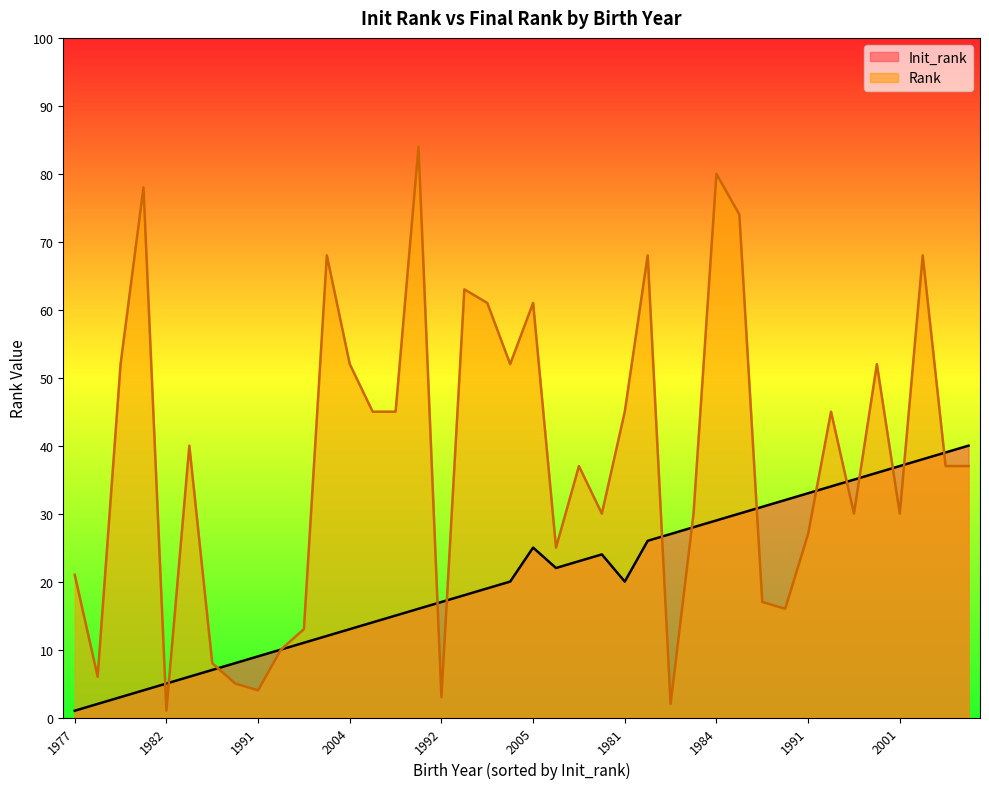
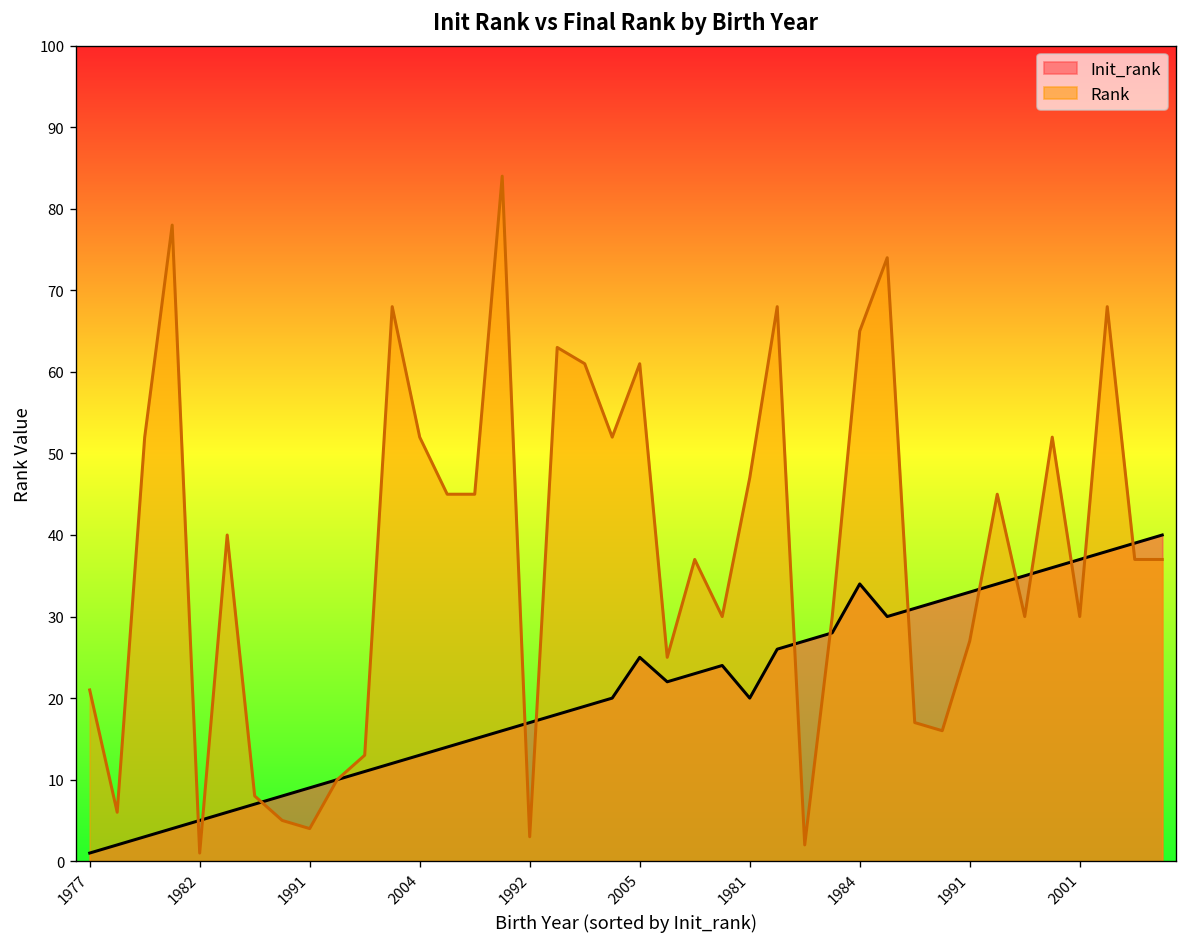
  {
    "Init_rank": {
      "1977": 1,
      "1992": 17,
      "2005": 25,
      "1981": 20,
-     "1984": 29
+     "1984": 34
    },
    "Rank": {
      "1977": 21,
      "1992": 3,
      "2005": 61,
-     "1981": 45,
-     "1984": 80
+     "1981": 47,
+     "1984": 65
    }
  }
